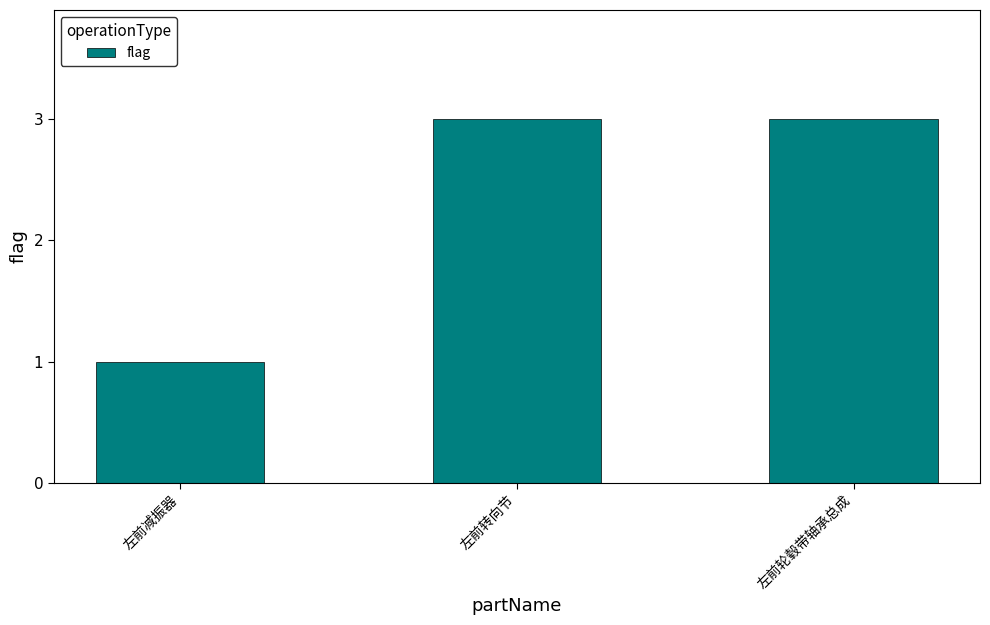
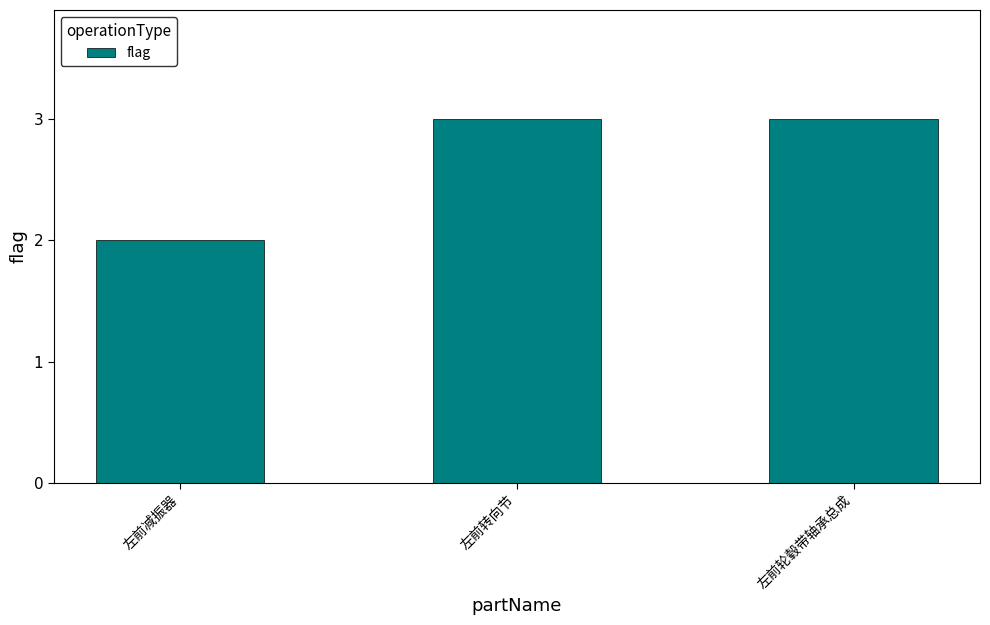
  {
-   "左前减振器": 1,
+   "左前减振器": 2,
    "左前转向节": 3,
    "左前轮毂带轴承总成": 3
  }
